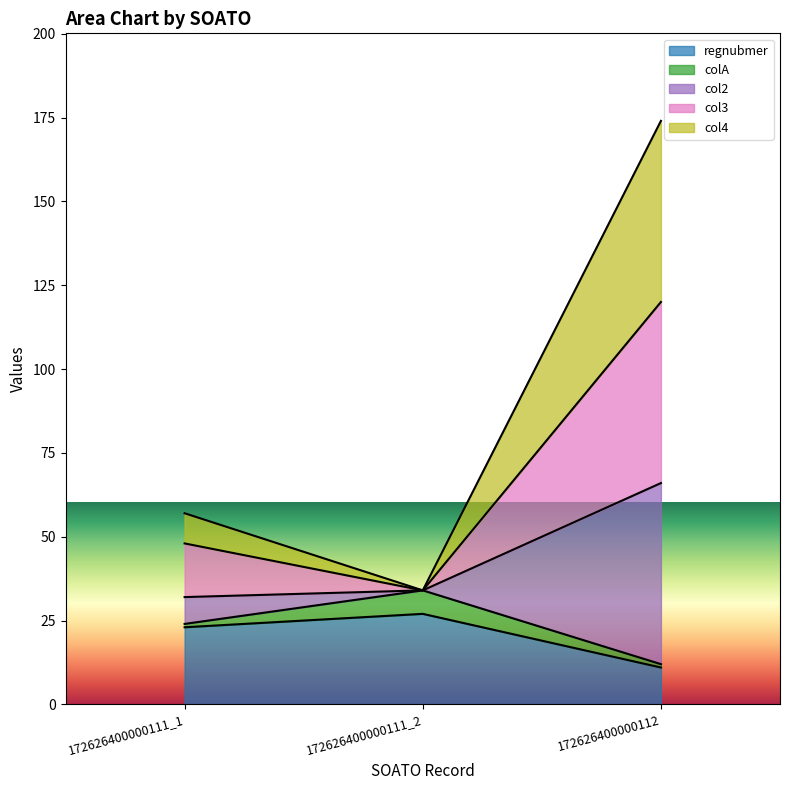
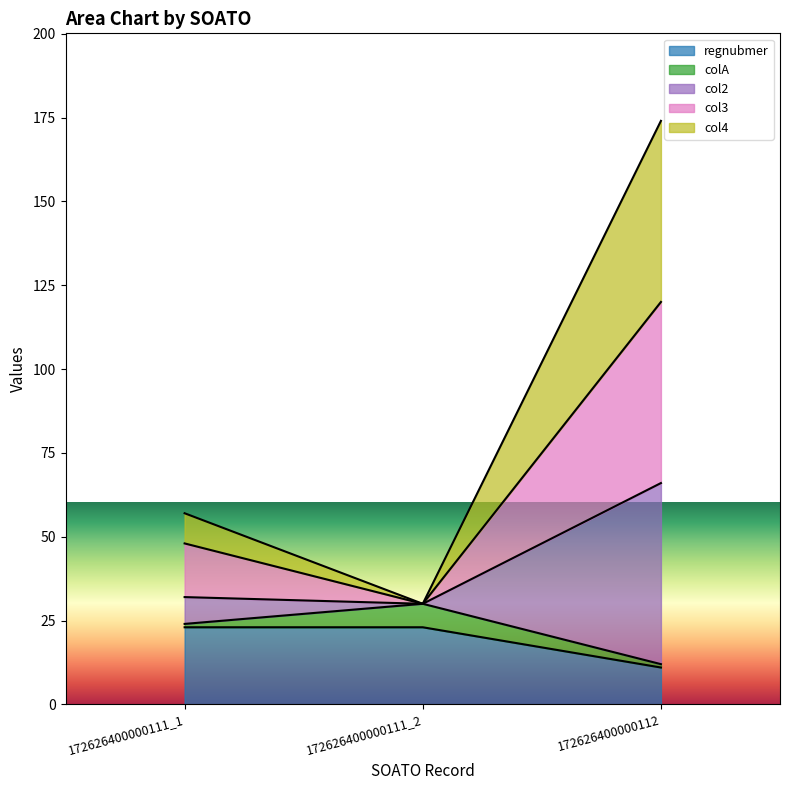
  {
    "regnubmer": {
      "172626400000111_1": 23,
-     "172626400000111_2": 27,
+     "172626400000111_2": 23,
      "172626400000112": 11
    },
    "colA": {
      "172626400000111_1": 1,
      "172626400000112": 1
    },
    "col2": {
      "172626400000111_1": 8,
      "172626400000112": 54
    },
    "col3": {
      "172626400000111_1": 16,
      "172626400000112": 54
    },
    "col4": {
      "172626400000111_1": 9,
      "172626400000112": 54
    }
  }
